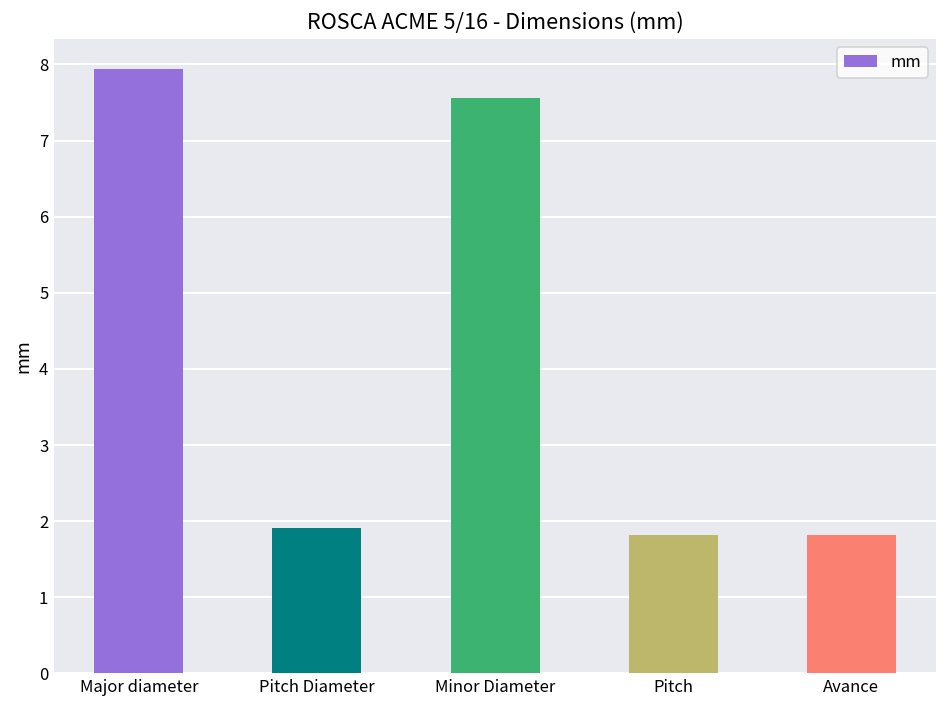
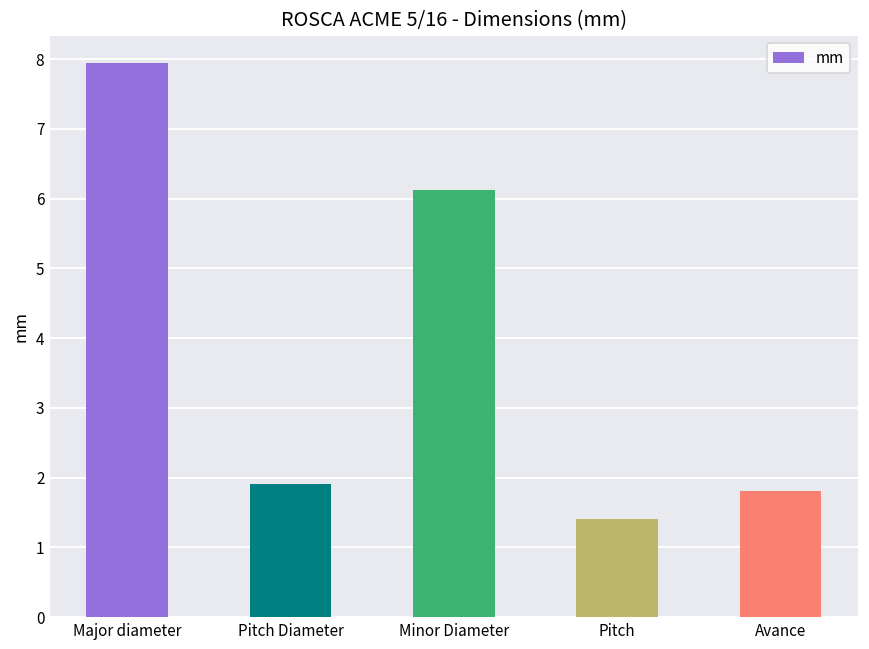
  {
    "Major diameter": 7.9,
    "Pitch Diameter": 1.9,
-   "Minor Diameter": 7.6,
-   "Pitch": 1.8,
+   "Minor Diameter": 6.1,
+   "Pitch": 1.4,
    "Avance": 1.8
  }
